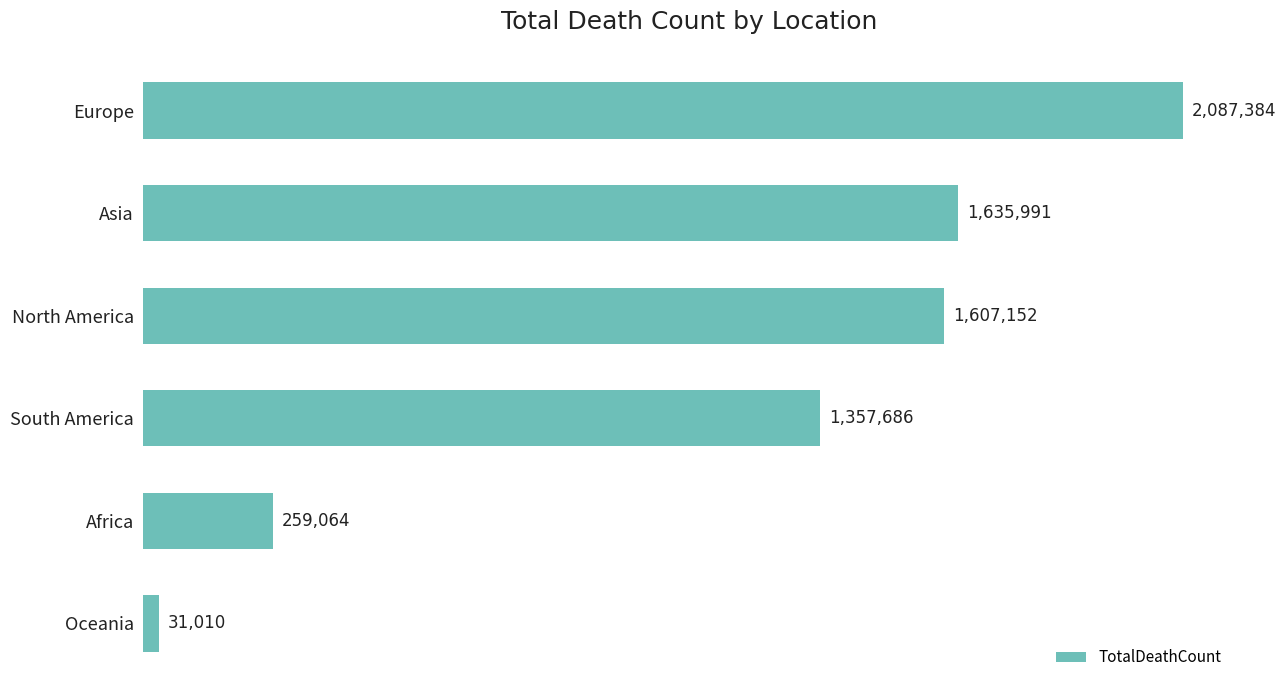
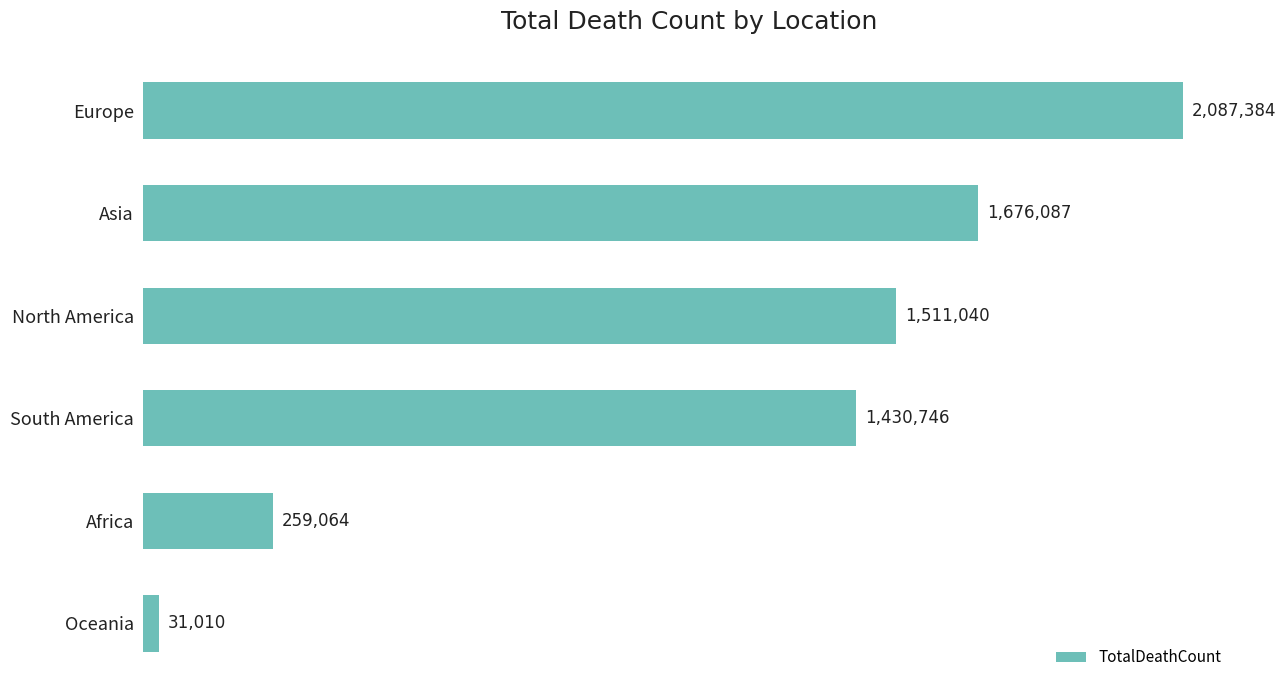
  {
    "Europe": "2,087,384",
-   "Asia": "1,635,991",
-   "North America": "1,607,152",
-   "South America": "1,357,686",
+   "Asia": "1,676,087",
+   "North America": "1,511,040",
+   "South America": "1,430,746",
    "Africa": "259,064",
    "Oceania": "31,010"
  }
